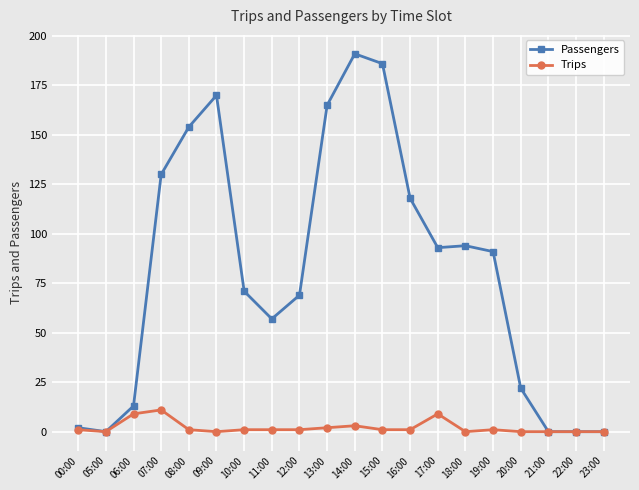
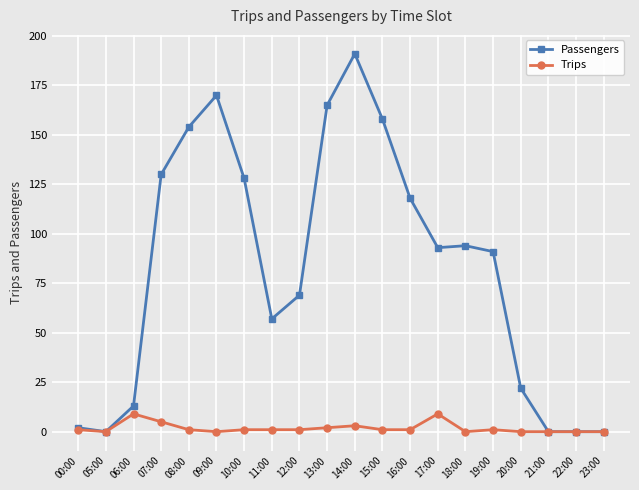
  {
    "Passengers": {
      "06:00": 13,
      "07:00": 130,
      "08:00": 154,
      "09:00": 170,
-     "10:00": 71,
+     "10:00": 128,
      "11:00": 57,
      "12:00": 69,
      "13:00": 165,
      "14:00": 191,
-     "15:00": 186,
+     "15:00": 158,
      "16:00": 118,
      "17:00": 93,
      "18:00": 94,
      "19:00": 91,
      "20:00": 22
    },
    "Trips": {
      "06:00": 9,
-     "07:00": 11,
+     "07:00": 5,
      "08:00": 1,
      "09:00": 0,
      "10:00": 1,
      "11:00": 1,
      "12:00": 1,
      "13:00": 2,
      "14:00": 3,
      "15:00": 1,
      "16:00": 1,
      "17:00": 9,
      "18:00": 0,
      "19:00": 1,
      "20:00": 0
    }
  }
